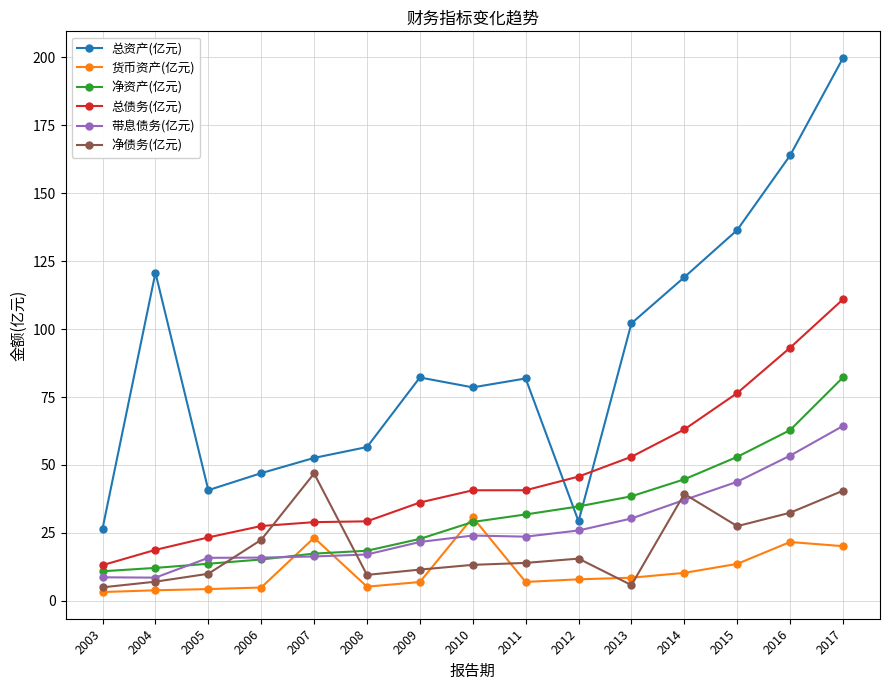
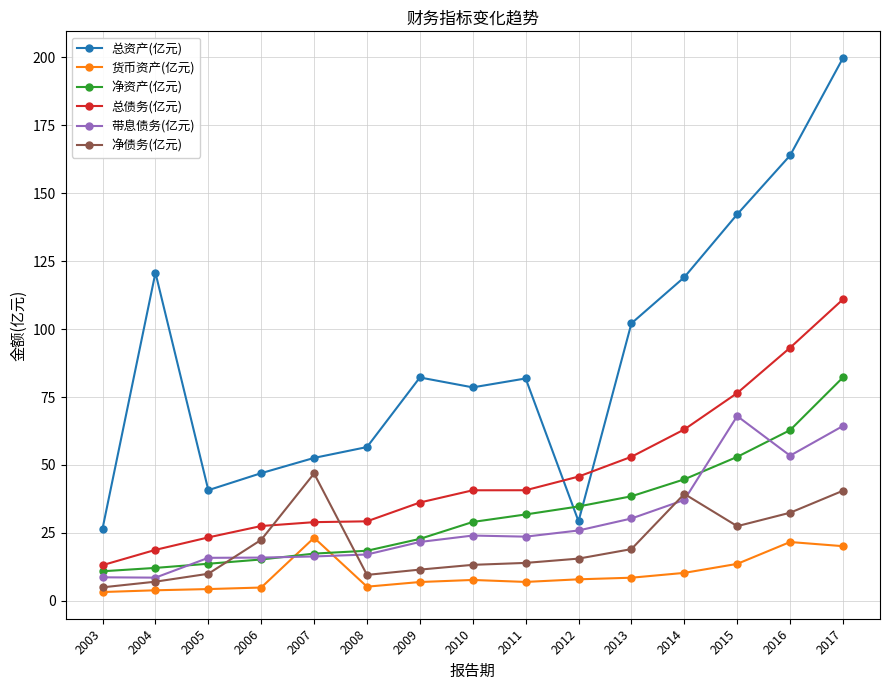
  {
    "总资产(亿元)": {
      "2003": 27,
      "2004": 121,
      "2005": 41,
      "2006": 47,
      "2007": 53,
      "2008": 57,
      "2009": 82,
      "2010": 79,
      "2011": 82,
      "2012": 29,
      "2013": 102,
      "2014": 119,
-     "2015": 136,
+     "2015": 142,
      "2016": 164,
      "2017": 200
    },
    "货币资产(亿元)": {
      "2003": 3,
      "2004": 4,
      "2005": 4,
      "2006": 5,
      "2007": 23,
      "2008": 5,
      "2009": 7,
-     "2010": 31,
+     "2010": 8,
      "2011": 7,
      "2012": 8,
      "2013": 8,
      "2014": 10,
      "2015": 14,
      "2016": 22,
      "2017": 20
    },
    "净资产(亿元)": {
      "2003": 11,
      "2004": 12,
      "2005": 14,
      "2007": 17,
      "2008": 18,
      "2009": 23,
      "2010": 29,
      "2011": 32,
      "2012": 35,
      "2013": 38,
      "2014": 45,
      "2015": 53,
      "2016": 63,
      "2017": 82
    },
    "总债务(亿元)": {
      "2003": 13,
      "2004": 19,
      "2005": 23,
      "2006": 28,
      "2007": 29,
      "2008": 29,
      "2009": 36,
      "2010": 41,
      "2011": 41,
      "2012": 46,
      "2013": 53,
      "2014": 63,
      "2015": 76,
      "2016": 93,
      "2017": 111
    },
    "带息债务(亿元)": {
      "2003": 9,
      "2004": 8,
      "2005": 16,
      "2007": 16,
      "2008": 17,
      "2009": 22,
      "2010": 24,
      "2011": 24,
      "2012": 26,
      "2013": 30,
      "2014": 37,
-     "2015": 44,
+     "2015": 68,
      "2016": 53,
      "2017": 64
    },
    "净债务(亿元)": {
      "2003": 5,
      "2004": 7,
      "2005": 10,
      "2006": 22,
      "2007": 47,
      "2008": 10,
      "2009": 11,
      "2010": 13,
      "2011": 14,
      "2012": 16,
-     "2013": 6,
+     "2013": 19,
      "2014": 39,
      "2015": 27,
      "2016": 32,
      "2017": 40
    }
  }
